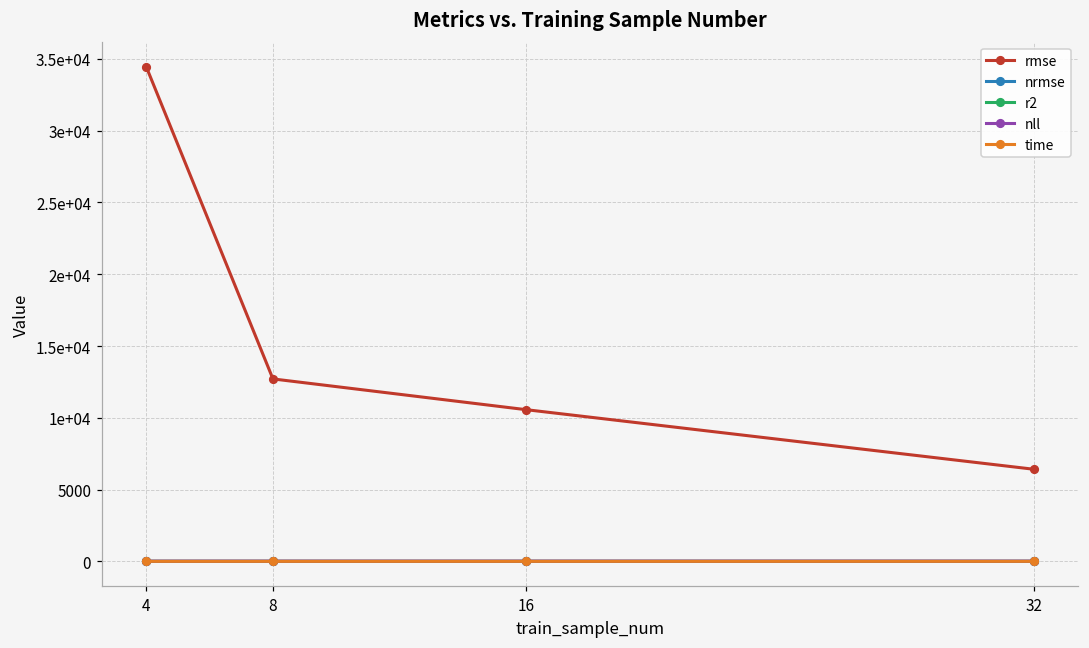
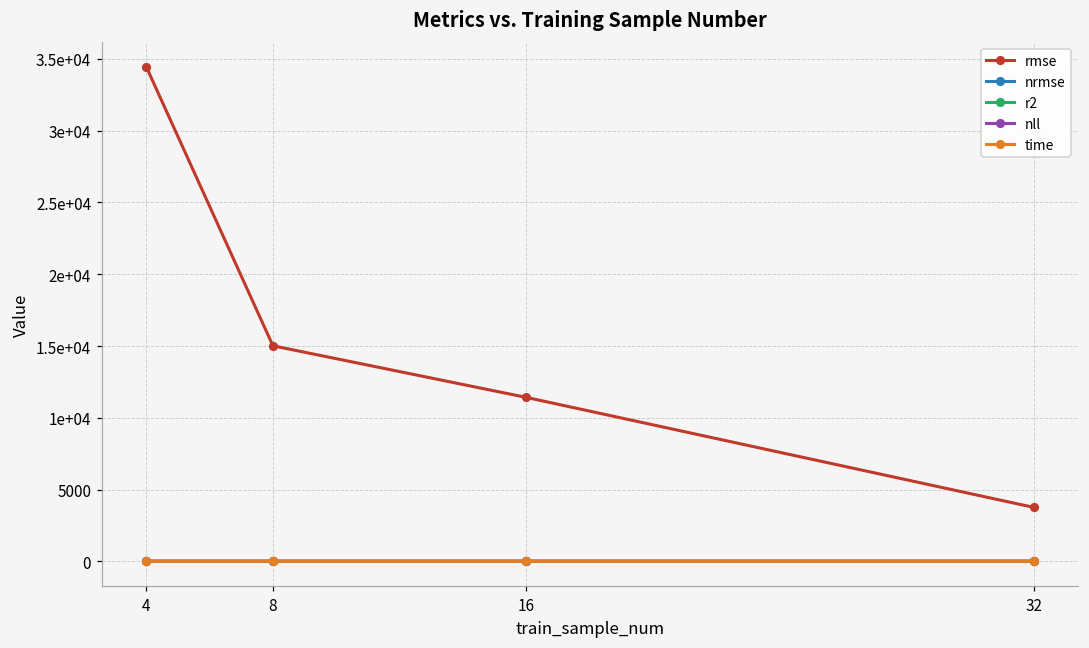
  {
    "rmse": {
      "4": 34500,
-     "8": 12700,
-     "16": 10600,
-     "32": 6400
+     "8": 15000,
+     "16": 11400,
+     "32": 3800
    },
    "time": {
      "4": 0,
      "8": 0,
      "16": 0,
      "32": 0
    }
  }
